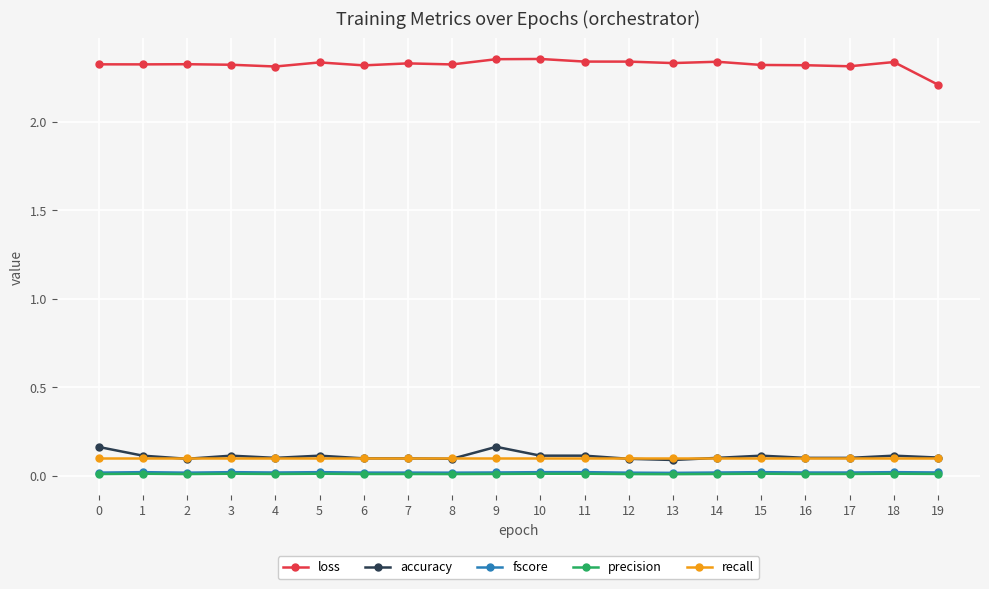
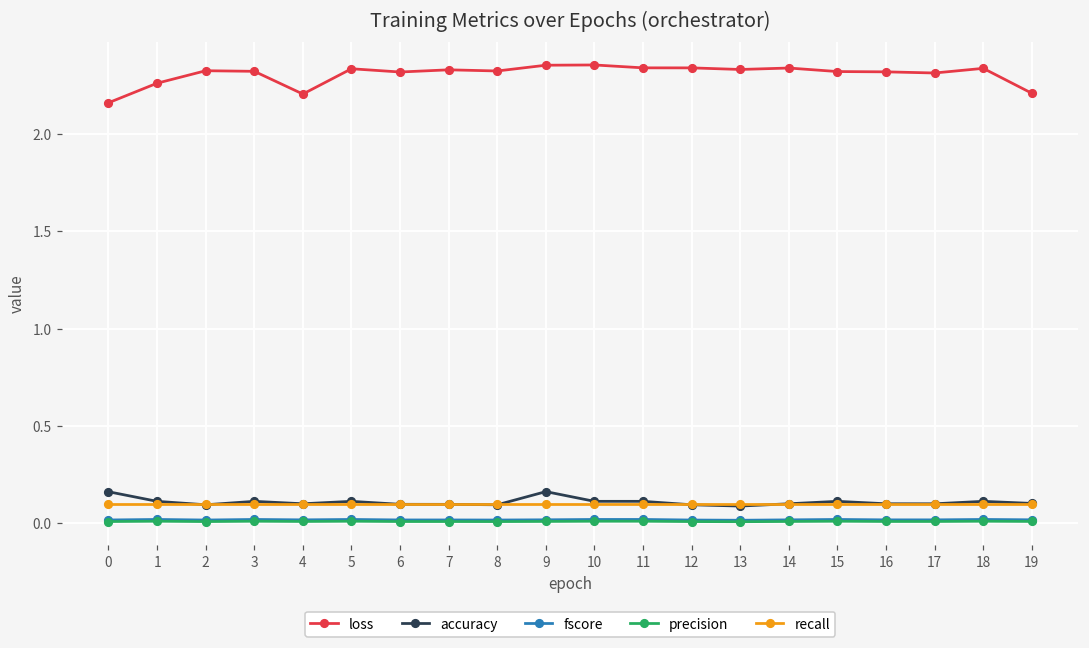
  {
    "loss": {
-     "0": 2.32,
-     "1": 2.32,
+     "0": 2.16,
+     "1": 2.26,
      "2": 2.32,
      "3": 2.32,
-     "4": 2.31,
+     "4": 2.20,
      "5": 2.33,
      "6": 2.32,
      "7": 2.33,
      "8": 2.32,
      "9": 2.35,
      "10": 2.35,
      "11": 2.34,
      "12": 2.34,
      "13": 2.33,
      "14": 2.34,
      "15": 2.32,
      "16": 2.32,
      "17": 2.31,
      "18": 2.34,
      "19": 2.21
    },
    "accuracy": {
      "0": 0.16,
      "9": 0.16
    },
    "recall": {
      "0": 0.10,
      "9": 0.10
    }
  }
